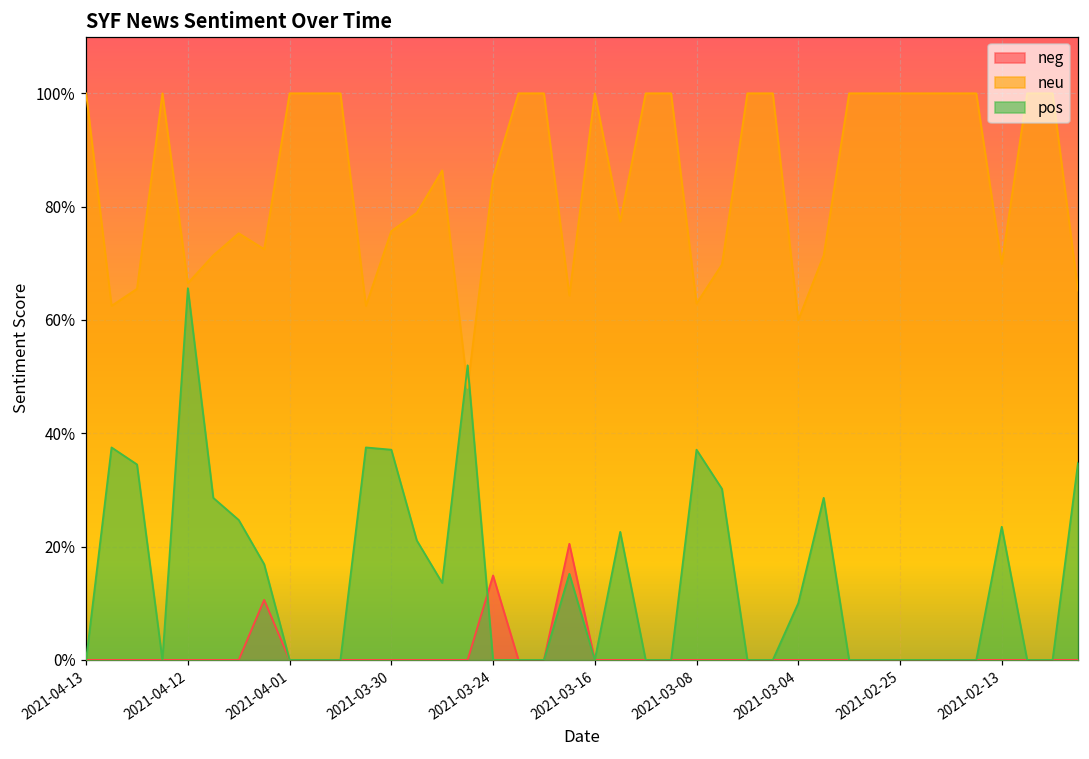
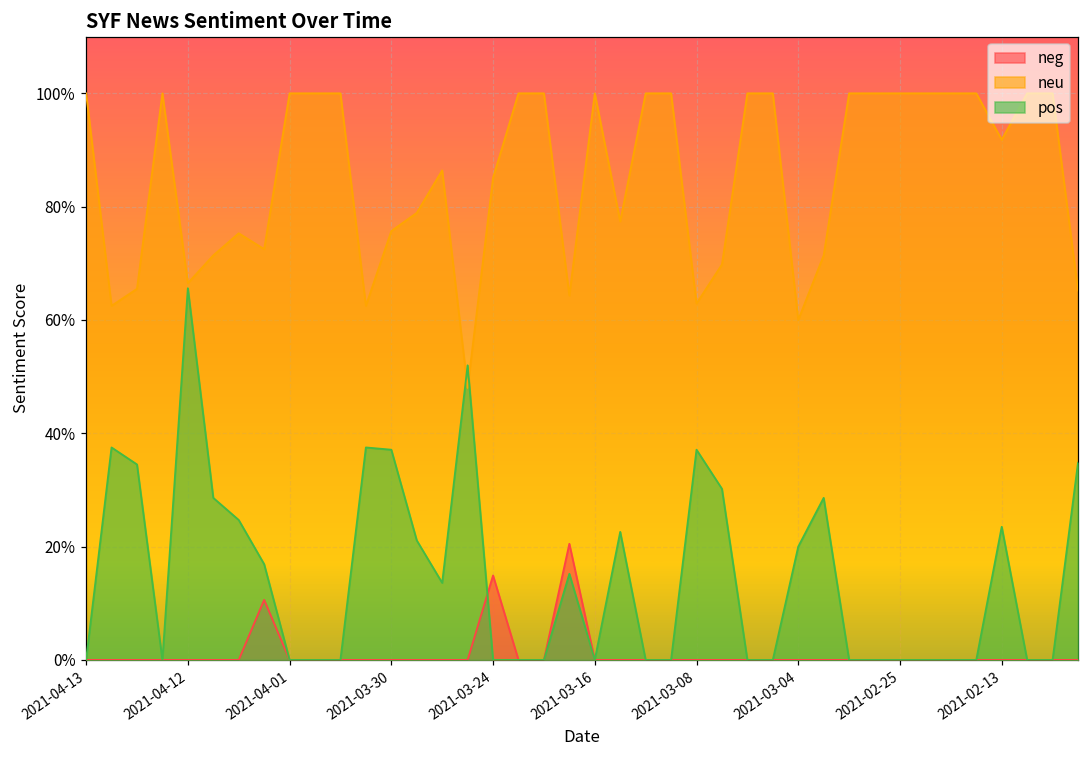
  {
    "neg": {
      "2021-04-12": "0%",
      "2021-03-30": "0%",
      "2021-03-04": "0%",
      "2021-02-13": "0%"
    },
    "neu": {
      "2021-04-12": "67%",
      "2021-03-30": "76%",
      "2021-03-16": "100%",
      "2021-03-04": "60%",
      "2021-02-25": "100%",
-     "2021-02-13": "70%"
+     "2021-02-13": "92%"
    },
    "pos": {
      "2021-04-12": "66%",
      "2021-03-30": "37%",
-     "2021-03-04": "10%",
+     "2021-03-04": "20%",
      "2021-02-13": "24%"
    }
  }
